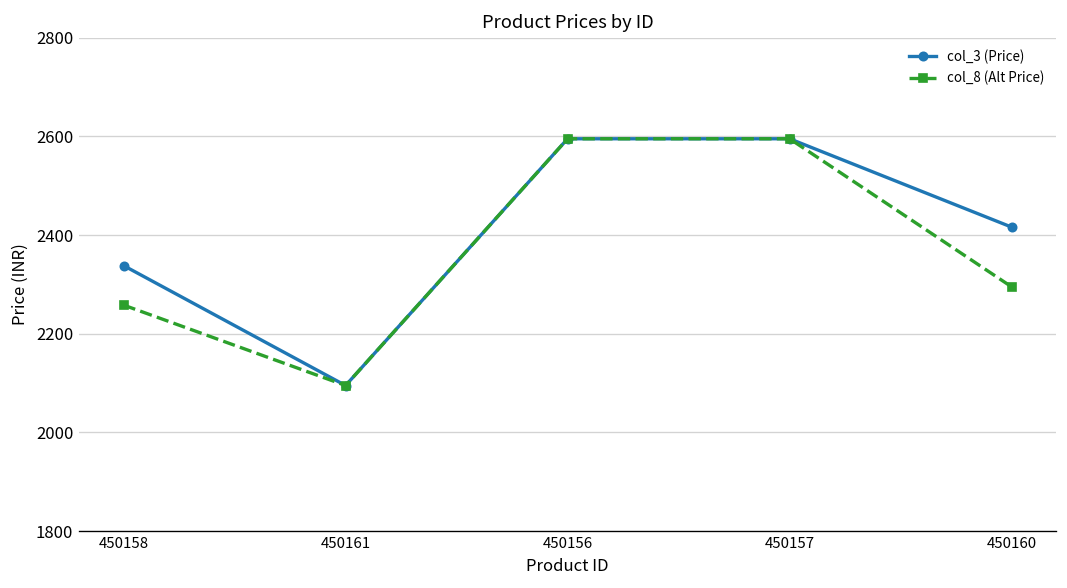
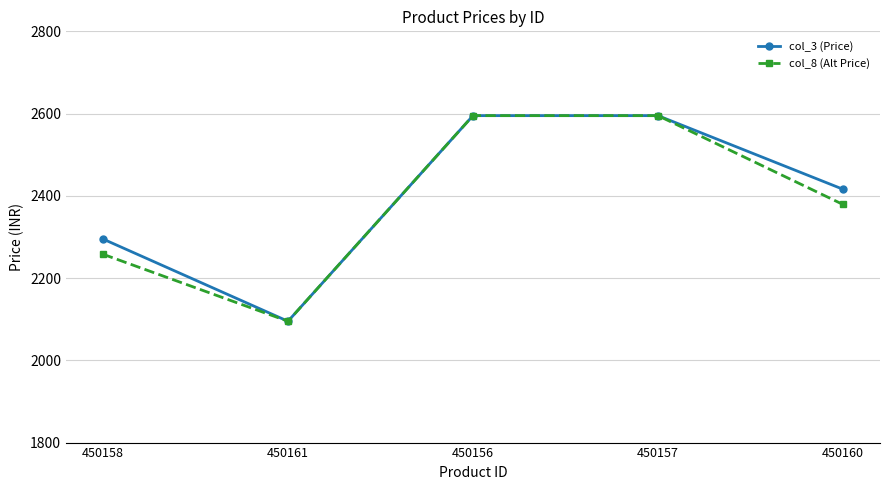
  {
    "col_3 (Price)": {
-     "450158": 2340,
+     "450158": 2300,
      "450160": 2420
    },
    "col_8 (Alt Price)": {
      "450158": 2260,
-     "450160": 2300
+     "450160": 2380
    }
  }
